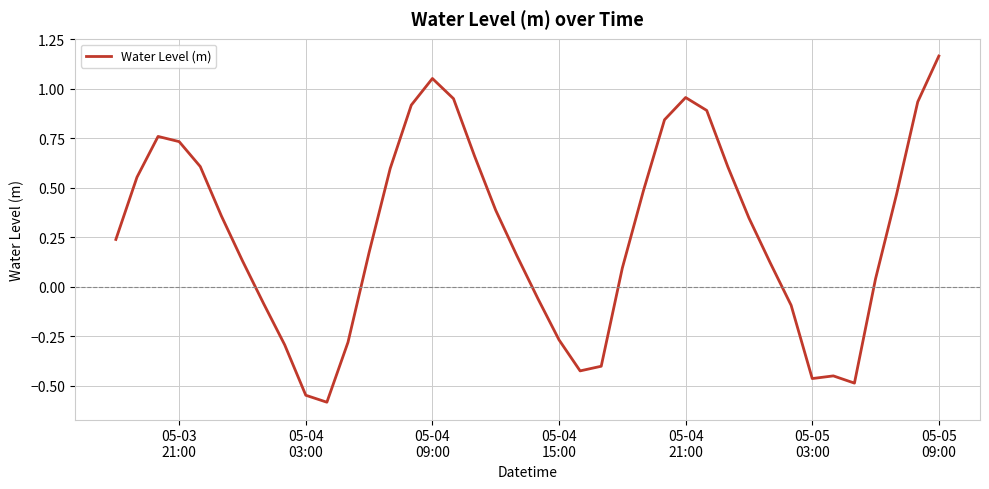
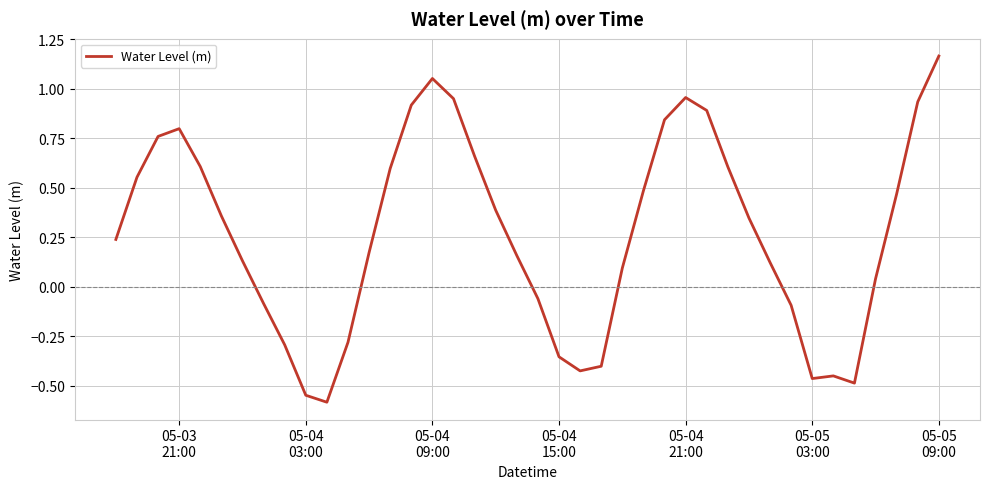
  {
-   "05-03 21:00": 0.73,
+   "05-03 21:00": 0.80,
    "05-04 03:00": -0.55,
    "05-04 09:00": 1.05,
-   "05-04 15:00": -0.27,
+   "05-04 15:00": -0.35,
    "05-04 21:00": 0.96,
    "05-05 03:00": -0.46,
    "05-05 09:00": 1.17
  }
